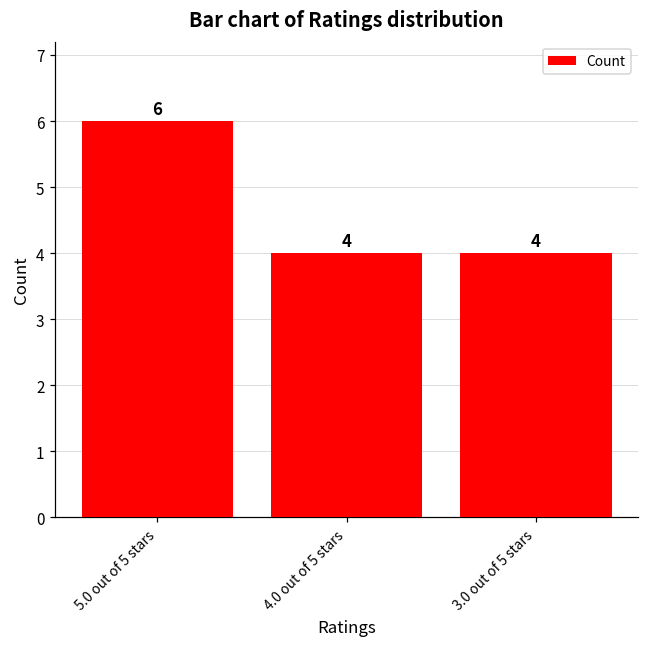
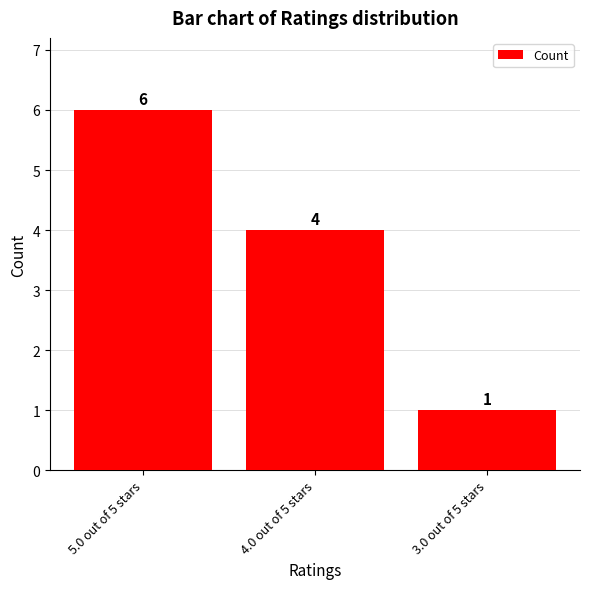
  {
    "5.0 out of 5 stars": 6,
    "4.0 out of 5 stars": 4,
-   "3.0 out of 5 stars": 4
+   "3.0 out of 5 stars": 1
  }
